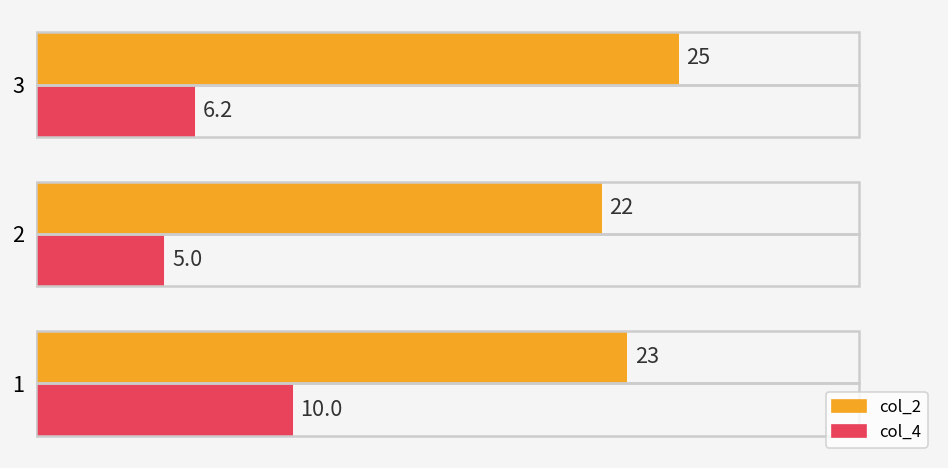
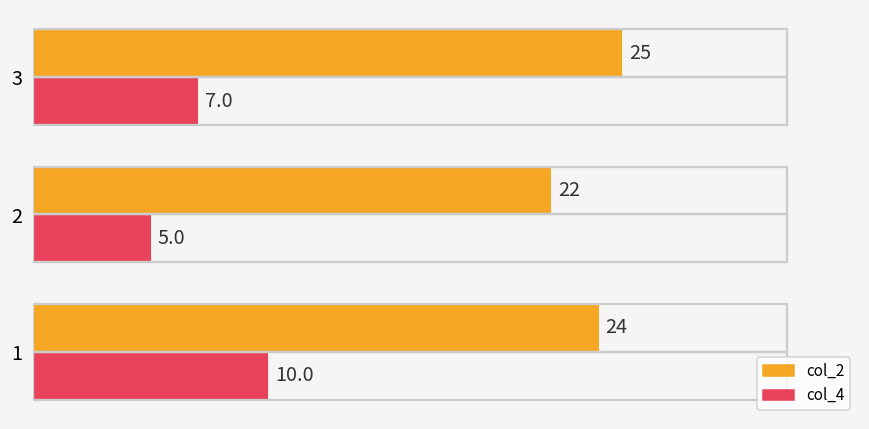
  {
    "col_2": {
      "3": 25,
      "2": 22,
-     "1": 23
+     "1": 24
    },
    "col_4": {
-     "3": 6.2,
+     "3": 7.0,
      "2": 5.0,
      "1": 10.0
    }
  }
